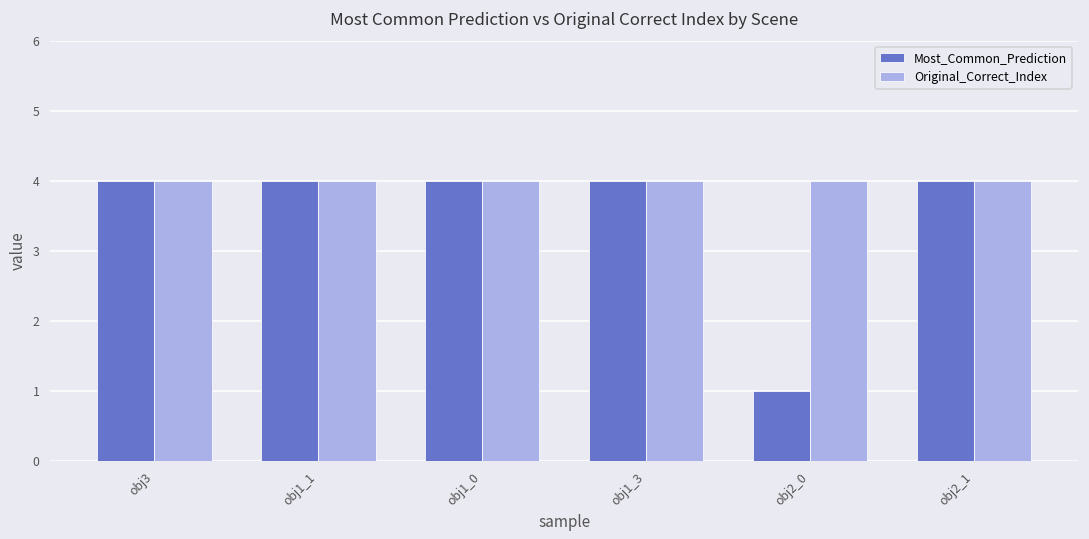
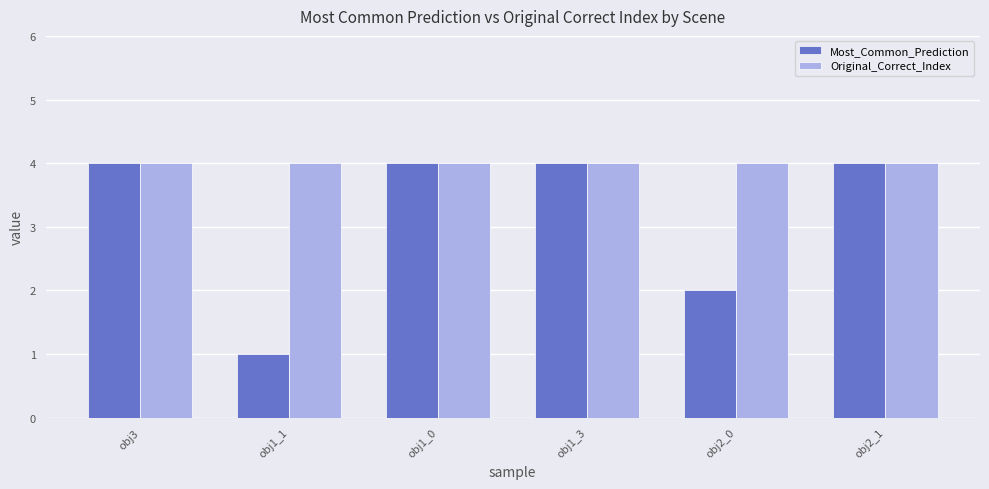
  {
    "Most_Common_Prediction": {
      "obj3": 4,
-     "obj1_1": 4,
+     "obj1_1": 1,
      "obj1_0": 4,
      "obj1_3": 4,
-     "obj2_0": 1,
+     "obj2_0": 2,
      "obj2_1": 4
    },
    "Original_Correct_Index": {
      "obj3": 4,
      "obj1_1": 4,
      "obj1_0": 4,
      "obj1_3": 4,
      "obj2_0": 4,
      "obj2_1": 4
    }
  }
